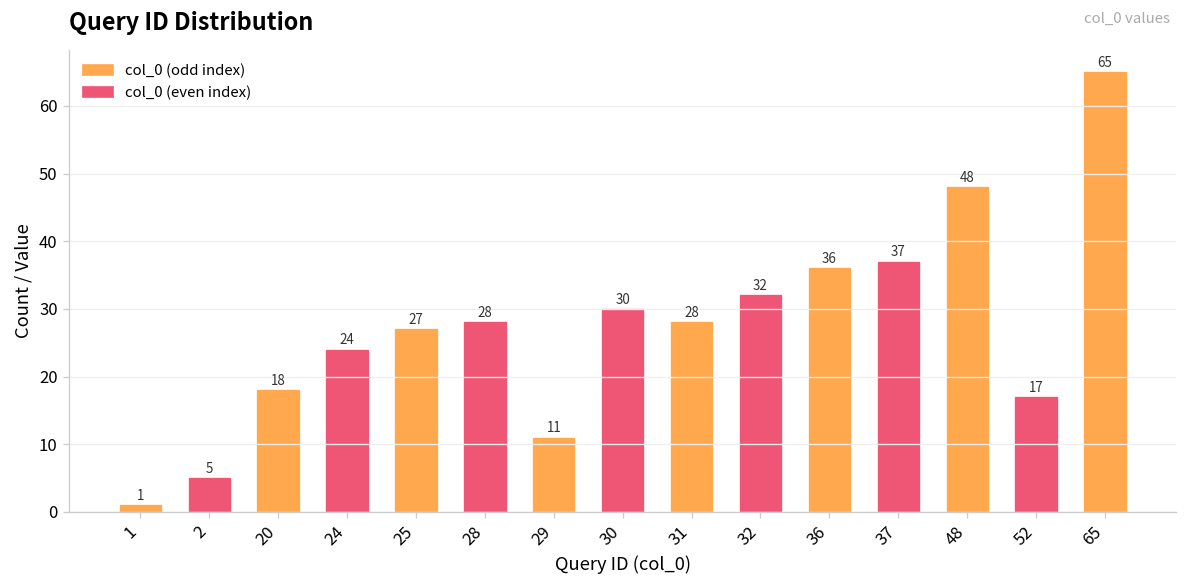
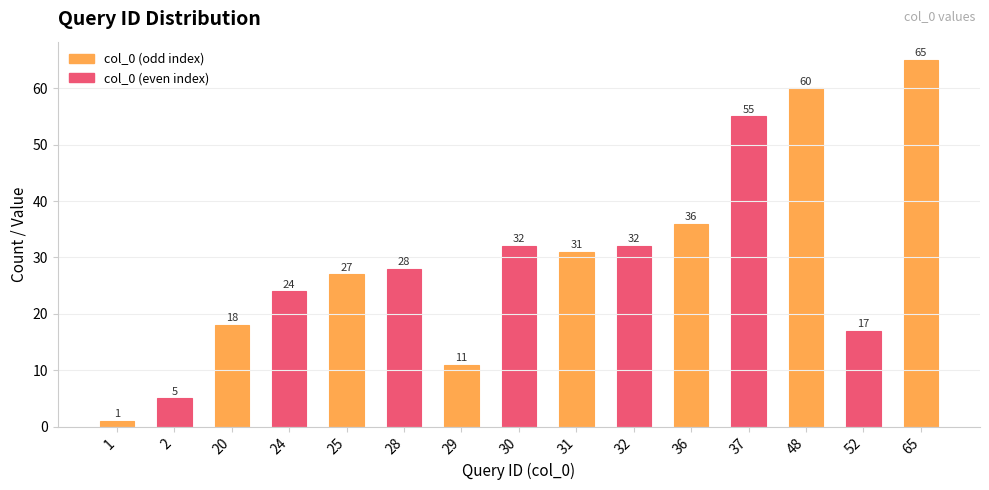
  {
    "1": 1,
    "2": 5,
    "20": 18,
    "24": 24,
    "25": 27,
    "28": 28,
    "29": 11,
-   "30": 30,
-   "31": 28,
+   "30": 32,
+   "31": 31,
    "32": 32,
    "36": 36,
-   "37": 37,
-   "48": 48,
+   "37": 55,
+   "48": 60,
    "52": 17,
    "65": 65
  }
